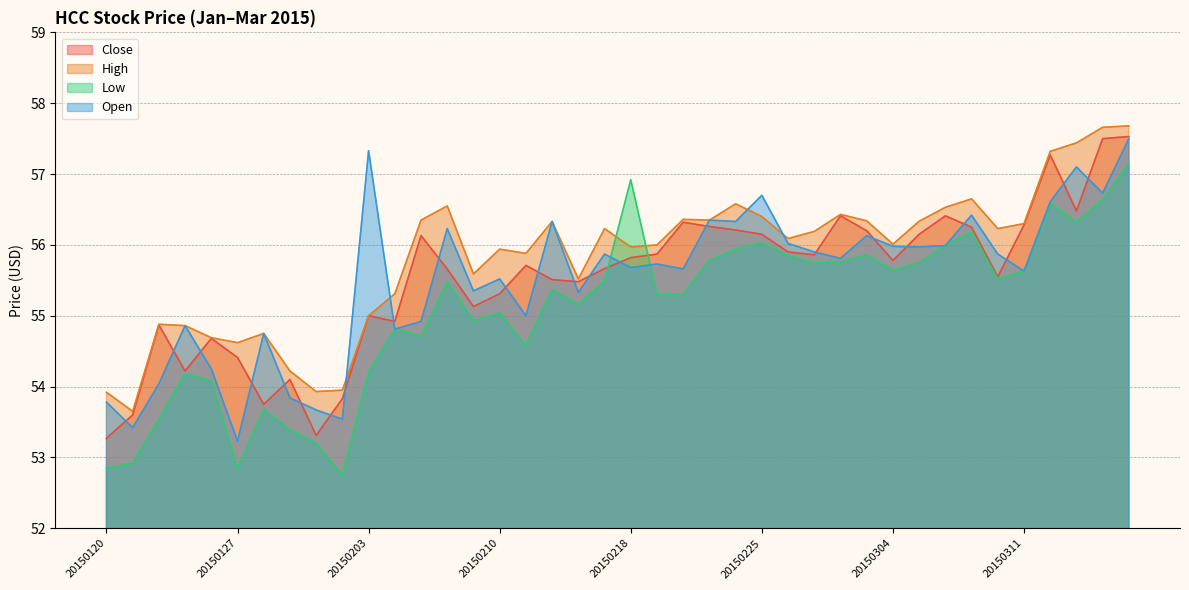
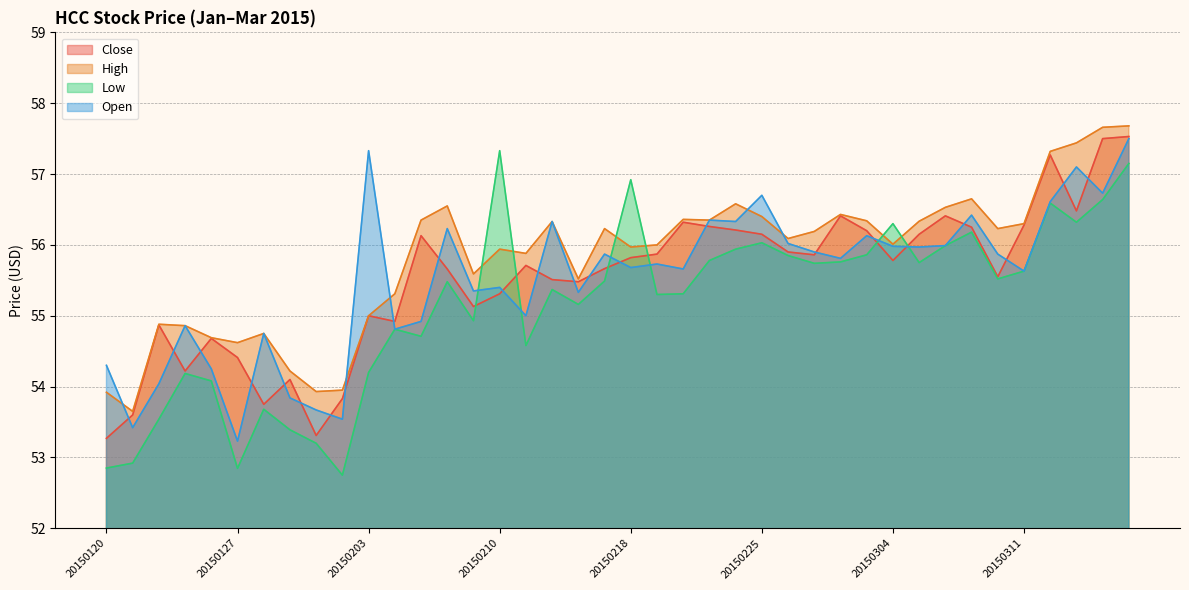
  {
    "Low": {
      "20150120": 52.9,
      "20150127": 52.8,
      "20150203": 54.2,
-     "20150210": 55.0,
+     "20150210": 57.3,
      "20150218": 56.9,
      "20150225": 56.0,
-     "20150304": 55.6
+     "20150304": 56.3
    },
    "Open": {
-     "20150120": 53.8,
+     "20150120": 54.3,
      "20150127": 53.2,
      "20150203": 57.3,
-     "20150210": 55.5,
+     "20150210": 55.4,
      "20150218": 55.7,
      "20150225": 56.7
    }
  }
